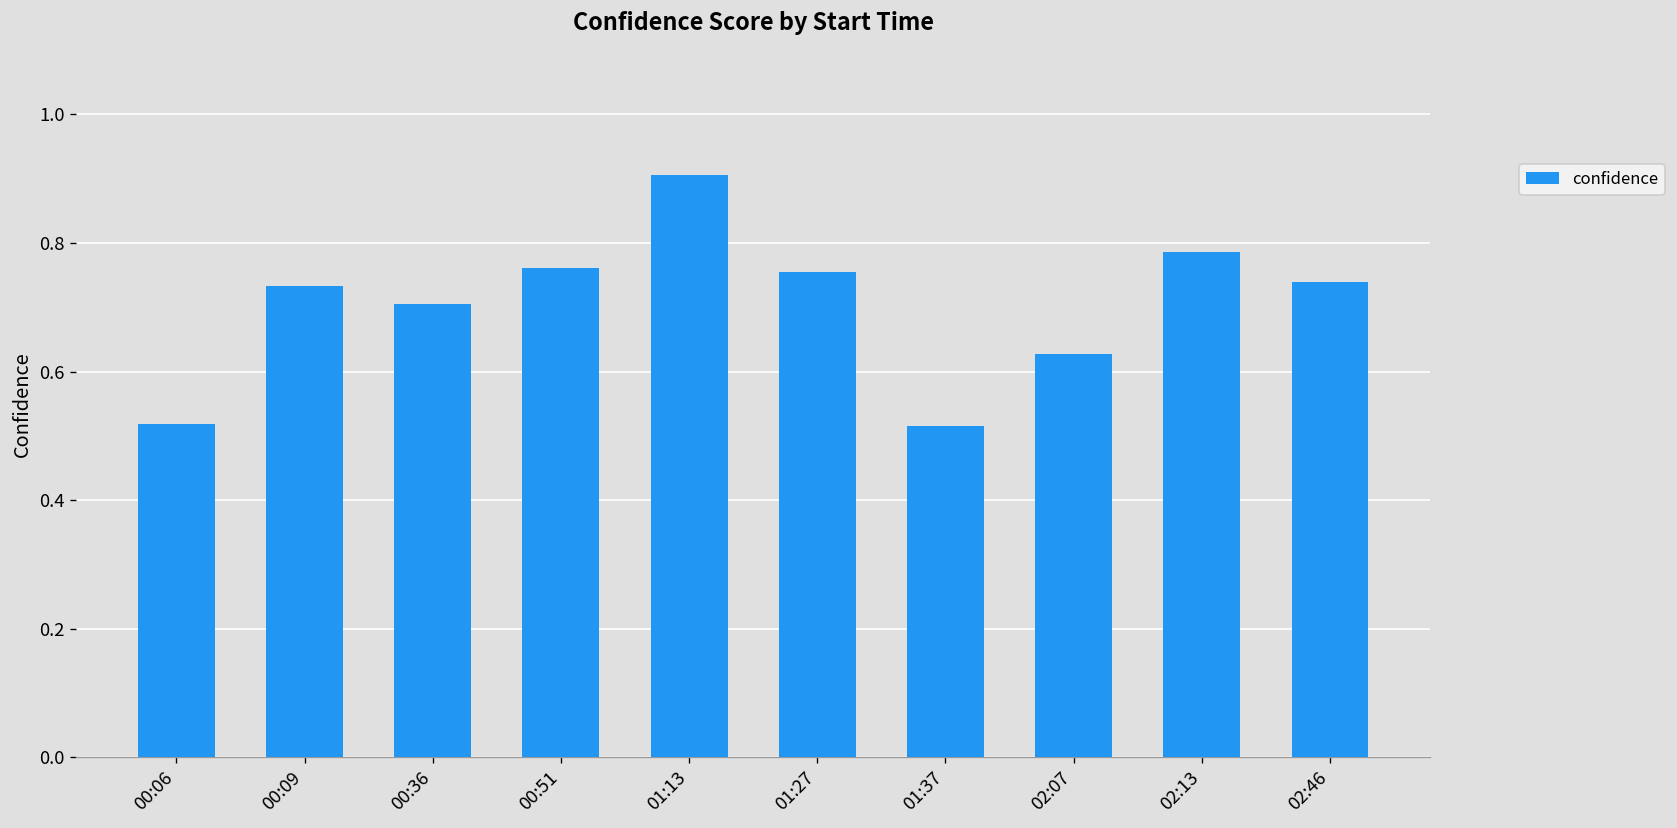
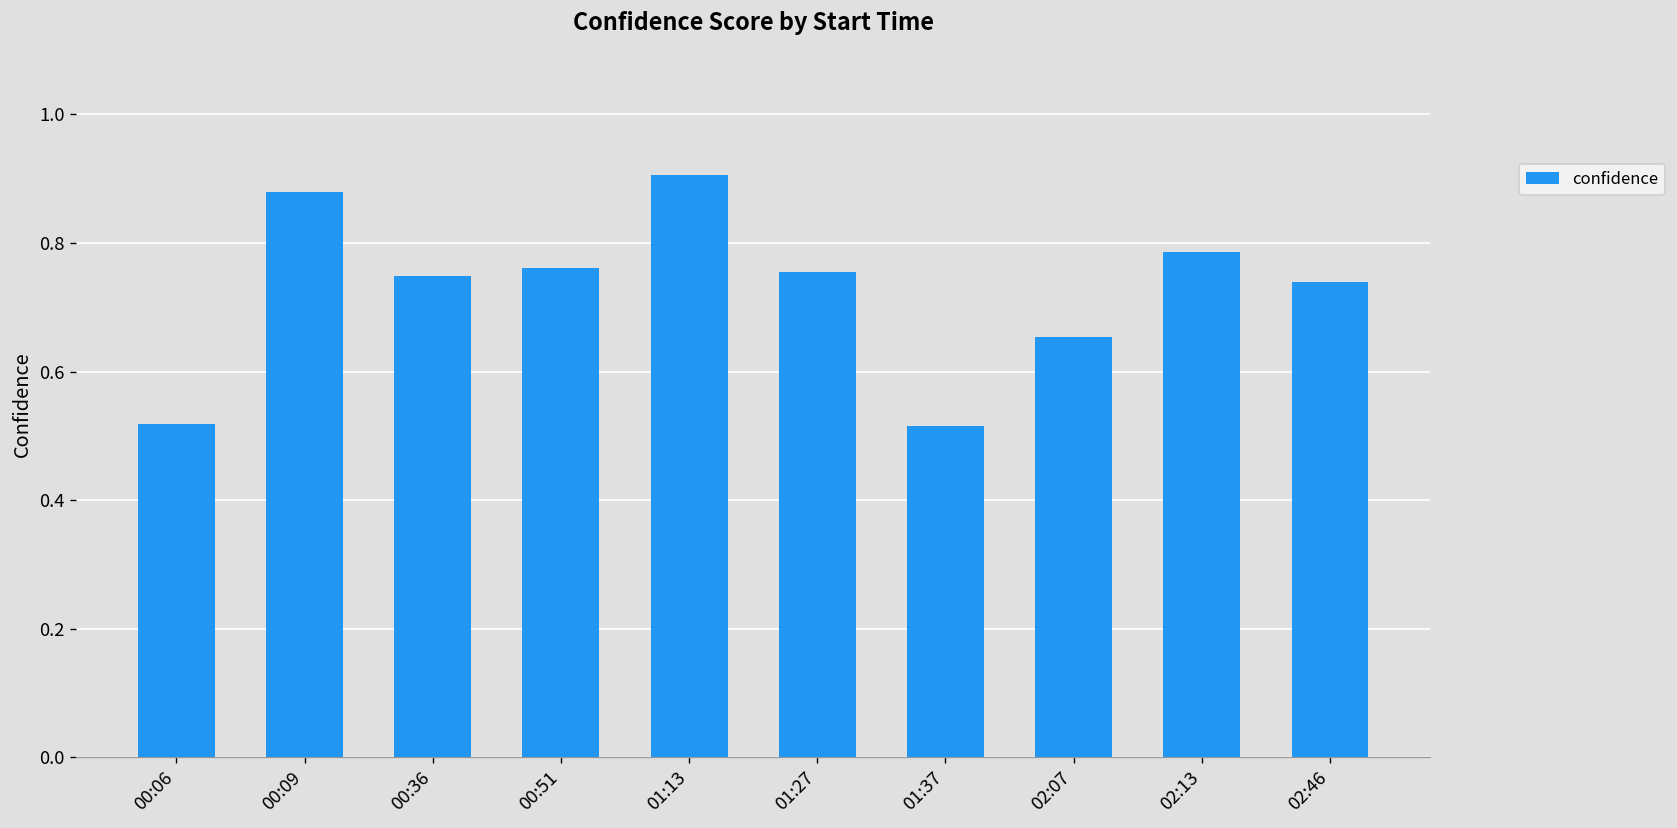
  {
    "00:06": 0.52,
-   "00:09": 0.73,
-   "00:36": 0.70,
+   "00:09": 0.88,
+   "00:36": 0.75,
    "00:51": 0.76,
    "01:13": 0.91,
    "01:27": 0.75,
    "01:37": 0.52,
-   "02:07": 0.63,
+   "02:07": 0.65,
    "02:13": 0.79,
    "02:46": 0.74
  }
